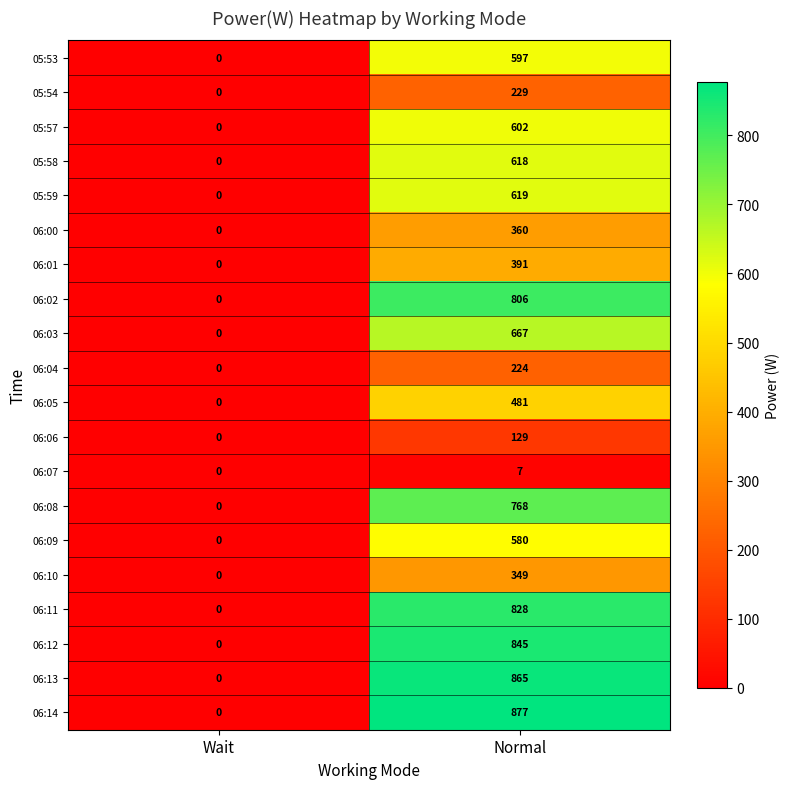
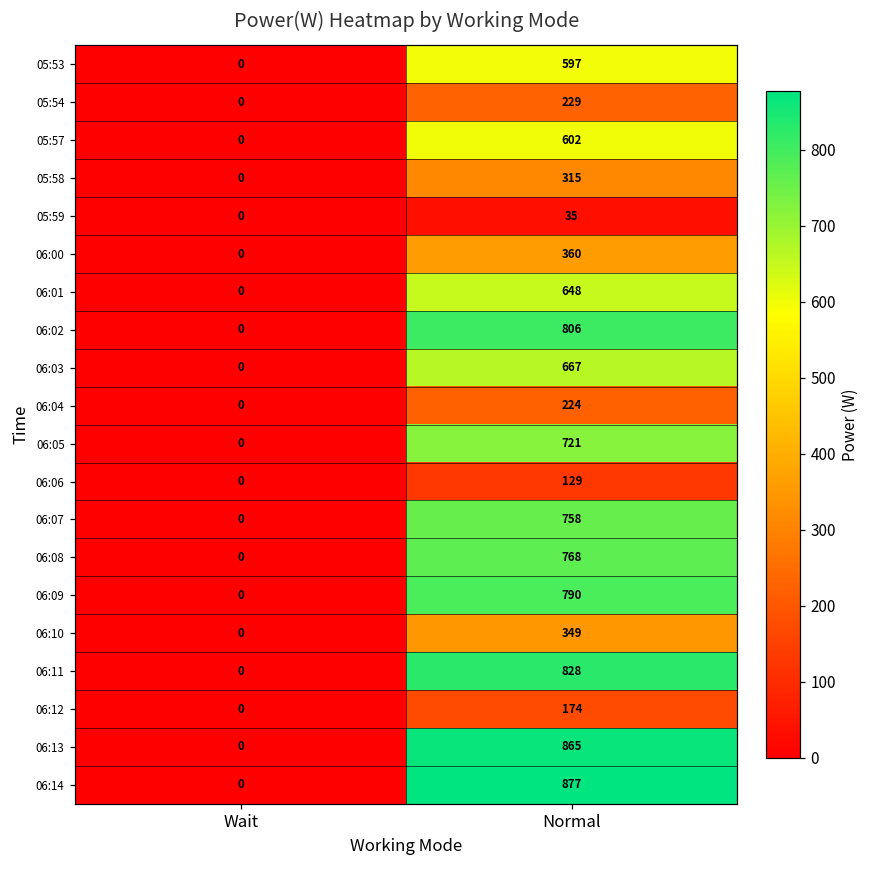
  {
    "05:53": {
      "Wait": 0,
      "Normal": 597
    },
    "05:54": {
      "Wait": 0,
      "Normal": 229
    },
    "05:57": {
      "Wait": 0,
      "Normal": 602
    },
    "05:58": {
      "Wait": 0,
-     "Normal": 618
+     "Normal": 315
    },
    "05:59": {
      "Wait": 0,
-     "Normal": 619
+     "Normal": 35
    },
    "06:00": {
      "Wait": 0,
      "Normal": 360
    },
    "06:01": {
      "Wait": 0,
-     "Normal": 391
+     "Normal": 648
    },
    "06:02": {
      "Wait": 0,
      "Normal": 806
    },
    "06:03": {
      "Wait": 0,
      "Normal": 667
    },
    "06:04": {
      "Wait": 0,
      "Normal": 224
    },
    "06:05": {
      "Wait": 0,
-     "Normal": 481
+     "Normal": 721
    },
    "06:06": {
      "Wait": 0,
      "Normal": 129
    },
    "06:07": {
      "Wait": 0,
-     "Normal": 7
+     "Normal": 758
    },
    "06:08": {
      "Wait": 0,
      "Normal": 768
    },
    "06:09": {
      "Wait": 0,
-     "Normal": 580
+     "Normal": 790
    },
    "06:10": {
      "Wait": 0,
      "Normal": 349
    },
    "06:11": {
      "Wait": 0,
      "Normal": 828
    },
    "06:12": {
      "Wait": 0,
-     "Normal": 845
+     "Normal": 174
    },
    "06:13": {
      "Wait": 0,
      "Normal": 865
    },
    "06:14": {
      "Wait": 0,
      "Normal": 877
    }
  }
